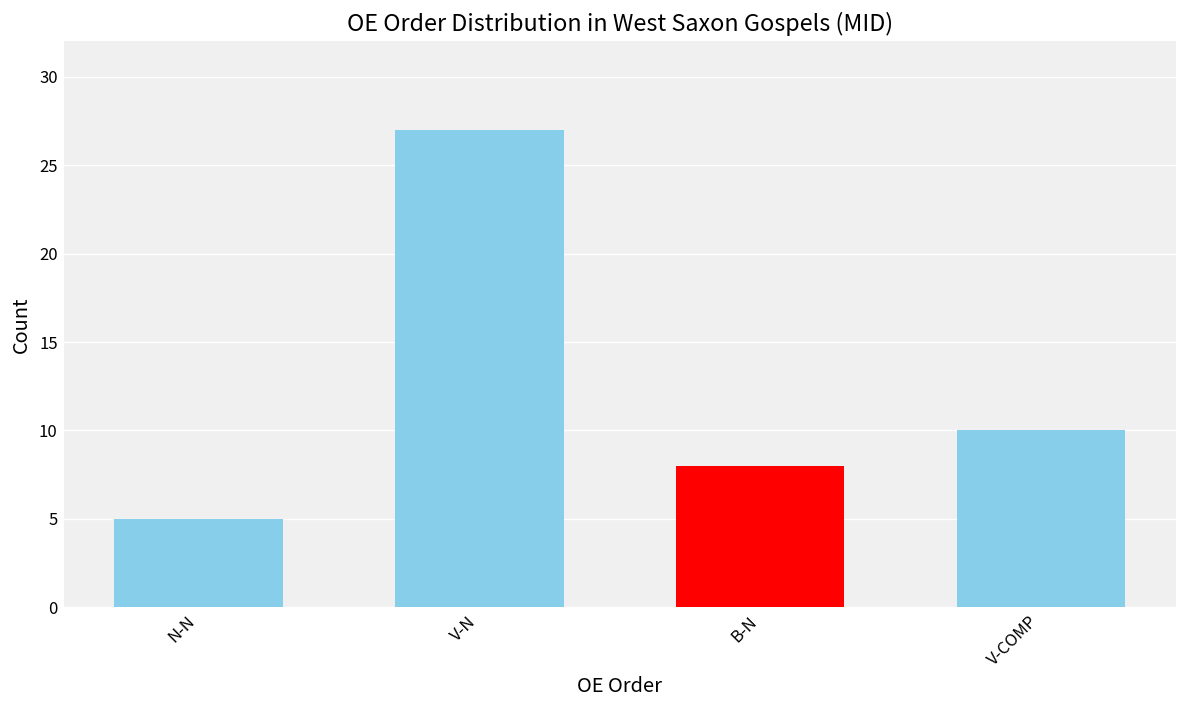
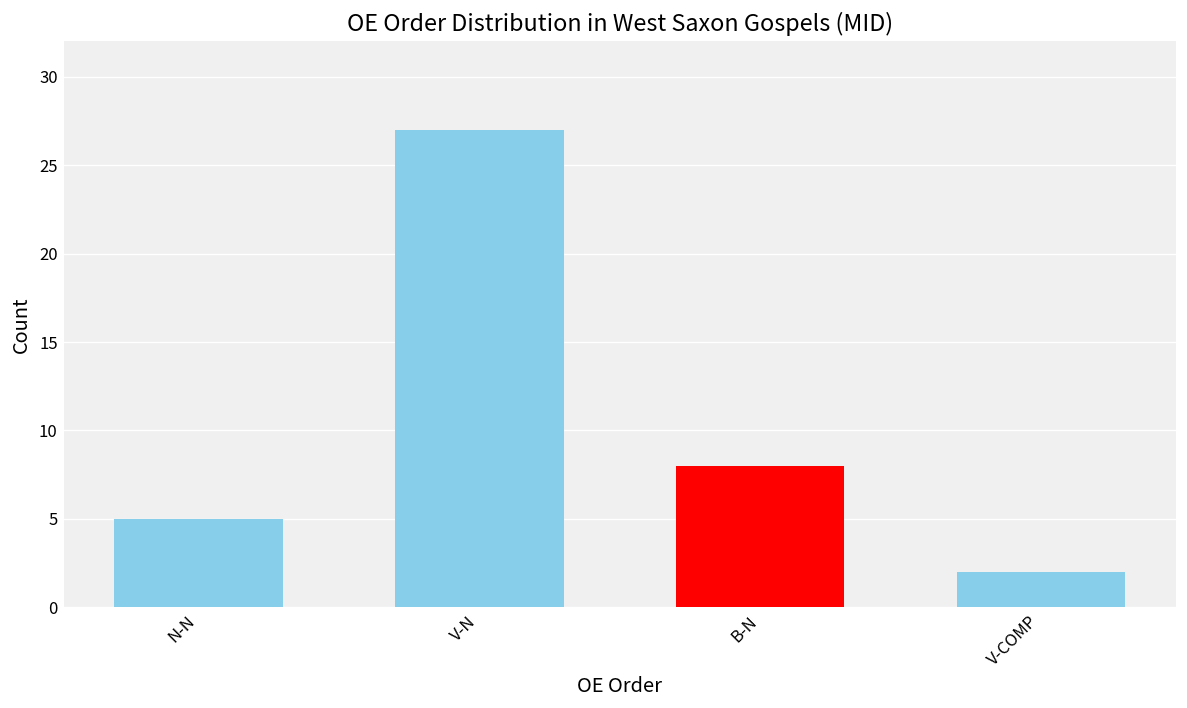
  {
    "N-N": 5,
    "V-N": 27,
    "B-N": 8,
-   "V-COMP": 10
+   "V-COMP": 2
  }
